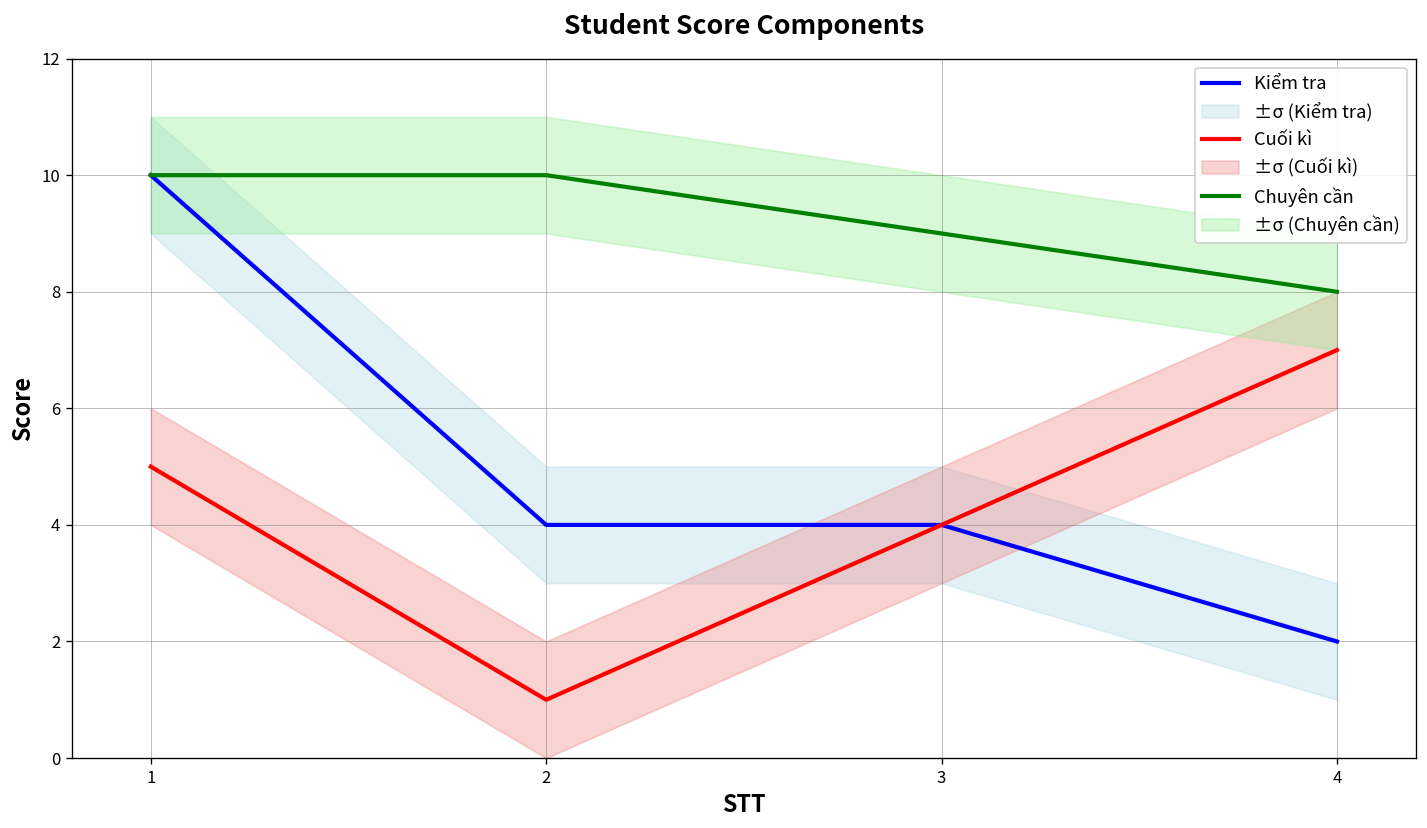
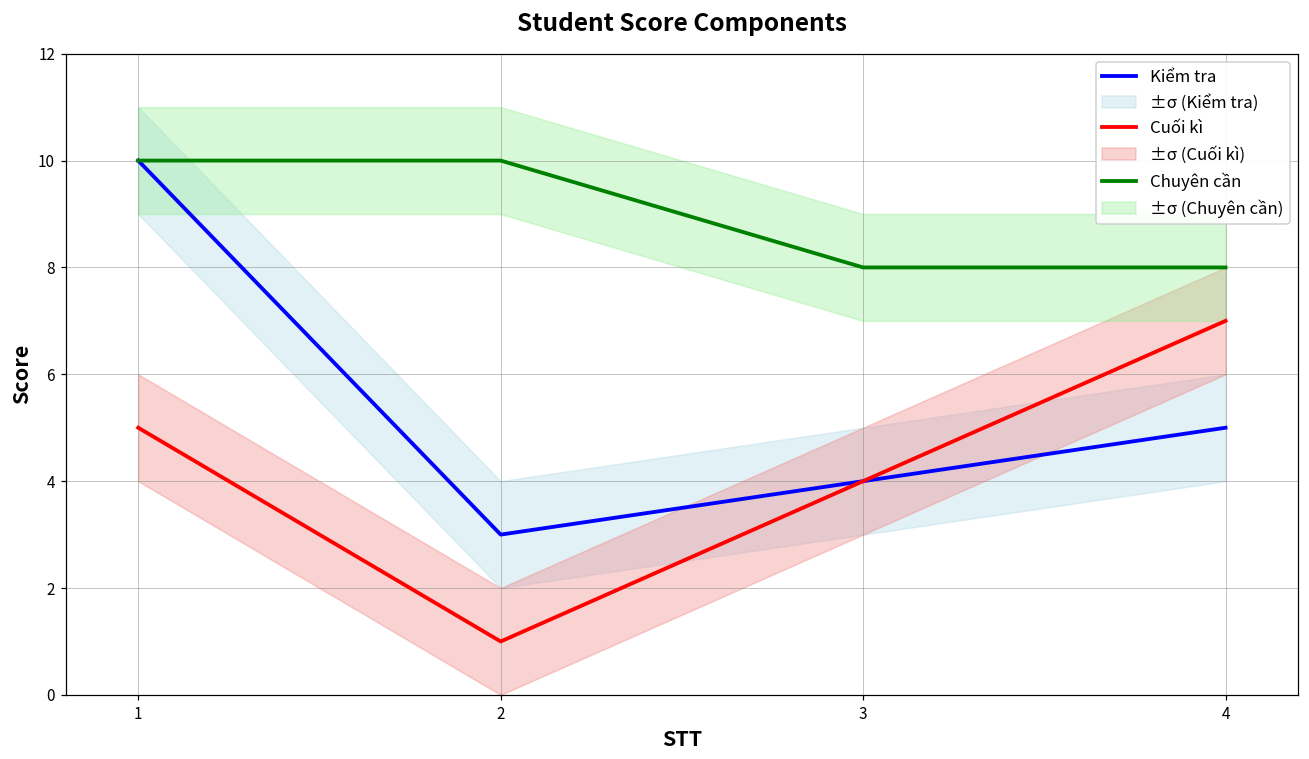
  {
    "Kiểm tra": {
-     "2": 4,
-     "4": 2
+     "2": 3,
+     "4": 5
    },
    "Cuối kì": {
      "1": 5,
      "2": 1,
      "4": 7
    },
    "±σ (Cuối kì)": {
      "2": 2
    },
    "Chuyên cần": {
      "2": 10,
-     "3": 9
+     "3": 8
    }
  }
